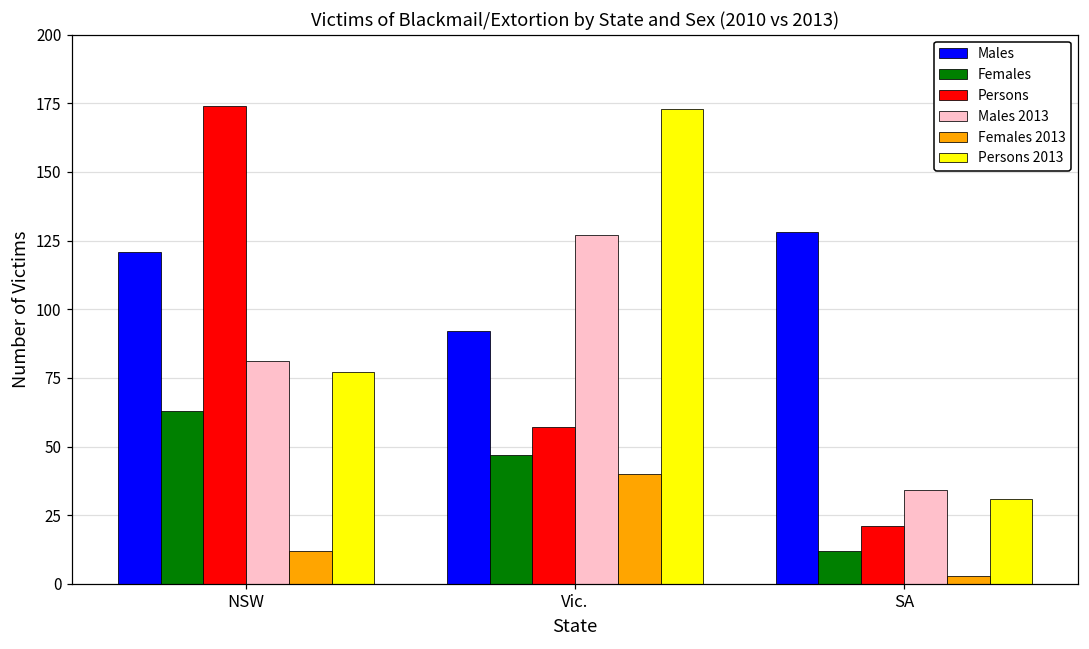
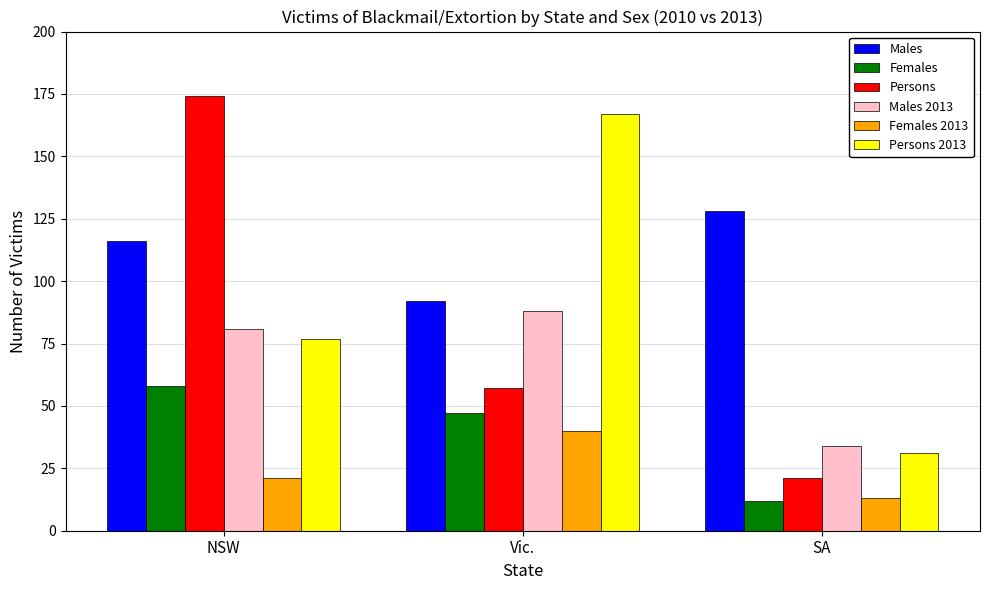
  {
    "Males": {
-     "NSW": 121,
+     "NSW": 116,
      "Vic.": 92,
      "SA": 128
    },
    "Females": {
-     "NSW": 63,
+     "NSW": 58,
      "Vic.": 47,
      "SA": 12
    },
    "Persons": {
      "NSW": 174,
      "Vic.": 57,
      "SA": 21
    },
    "Males 2013": {
      "NSW": 81,
-     "Vic.": 127,
+     "Vic.": 88,
      "SA": 34
    },
    "Females 2013": {
-     "NSW": 12,
+     "NSW": 21,
      "Vic.": 40,
-     "SA": 3
+     "SA": 13
    },
    "Persons 2013": {
      "NSW": 77,
-     "Vic.": 173,
+     "Vic.": 167,
      "SA": 31
    }
  }
